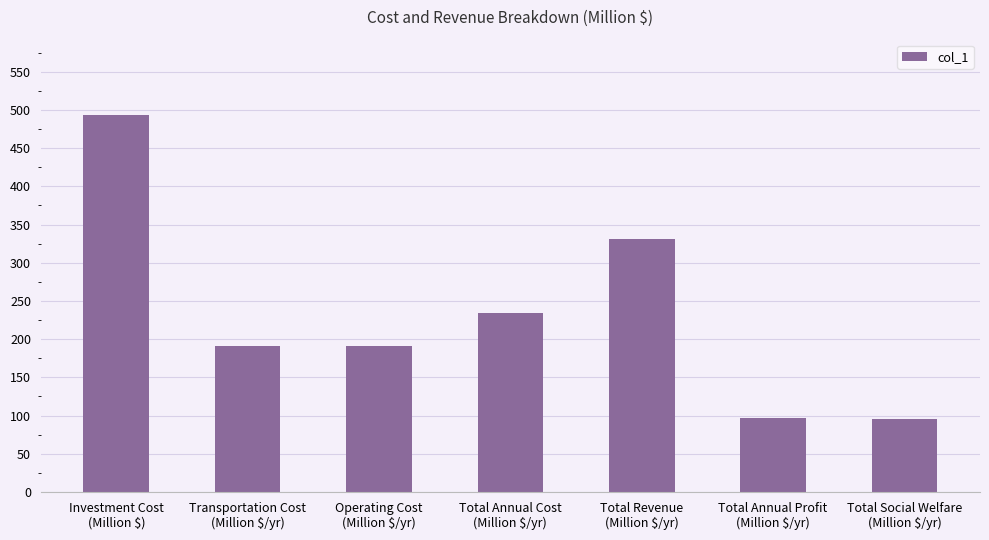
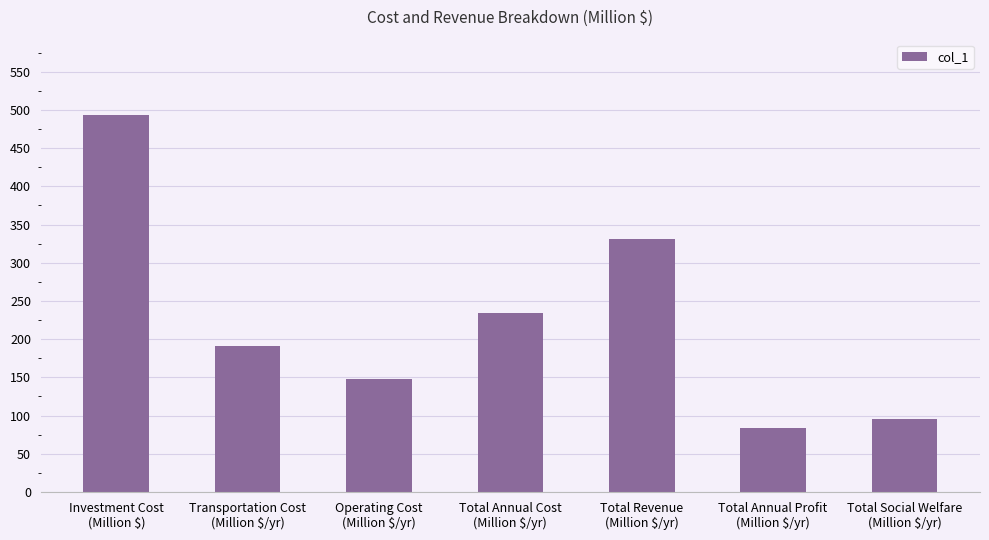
  {
    "Investment Cost (Million $)": 490,
    "Transportation Cost (Million $/yr)": 190,
-   "Operating Cost (Million $/yr)": 190,
+   "Operating Cost (Million $/yr)": 150,
    "Total Annual Cost (Million $/yr)": 230,
    "Total Revenue (Million $/yr)": 330,
-   "Total Annual Profit (Million $/yr)": 100,
+   "Total Annual Profit (Million $/yr)": 80,
    "Total Social Welfare (Million $/yr)": 100
  }
